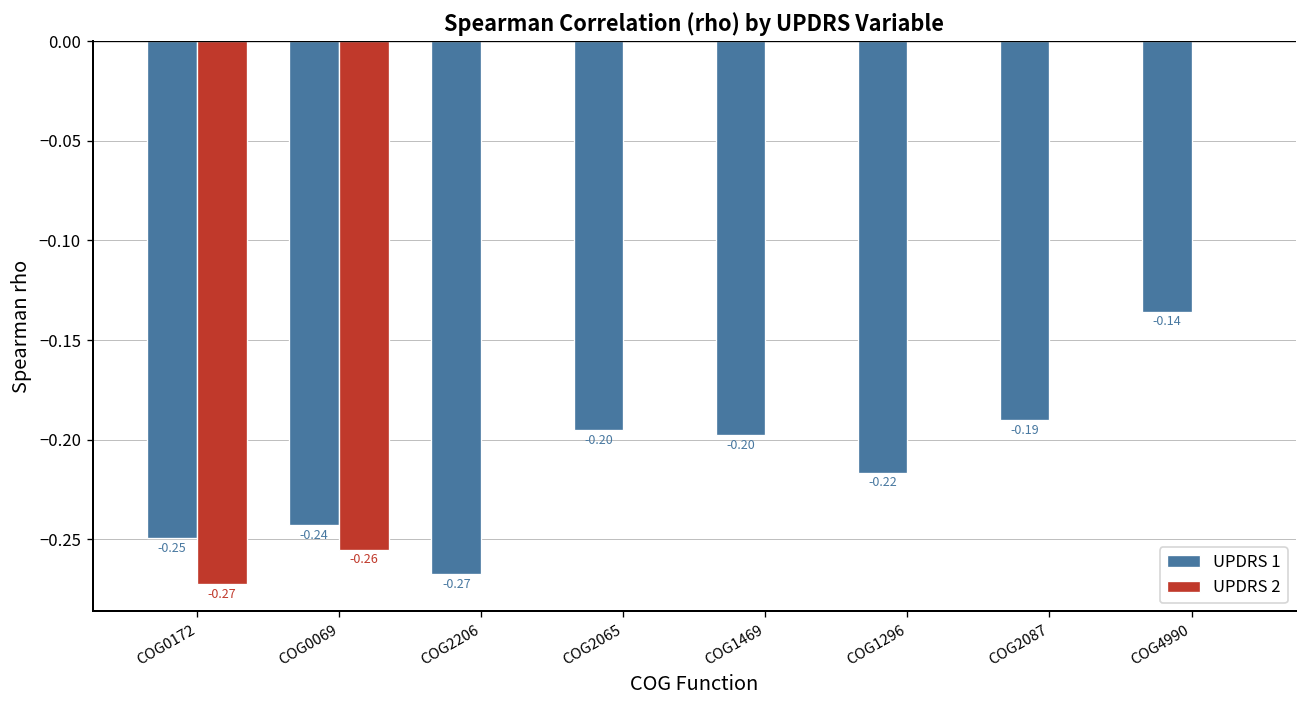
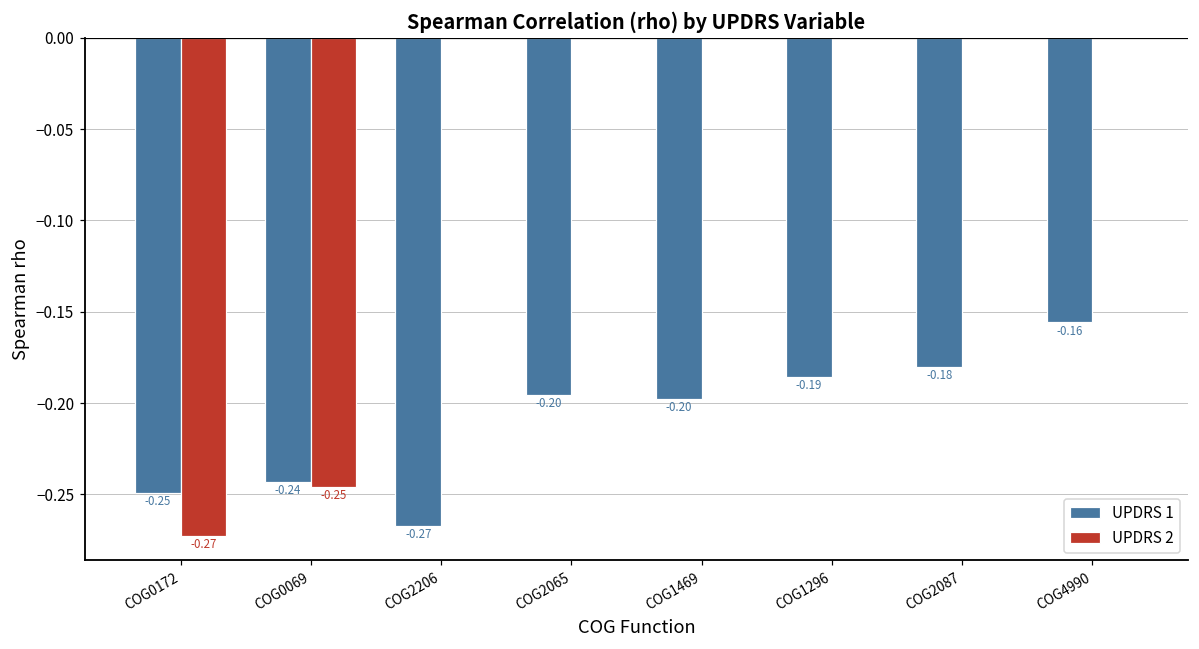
  {
    "UPDRS 1": {
      "COG0172": -0.25,
      "COG0069": -0.24,
      "COG2206": -0.27,
      "COG2065": -0.20,
      "COG1469": -0.20,
-     "COG1296": -0.22,
-     "COG2087": -0.19,
-     "COG4990": -0.14
+     "COG1296": -0.19,
+     "COG2087": -0.18,
+     "COG4990": -0.16
    },
    "UPDRS 2": {
      "COG0172": -0.27,
-     "COG0069": -0.26
+     "COG0069": -0.25
    }
  }
